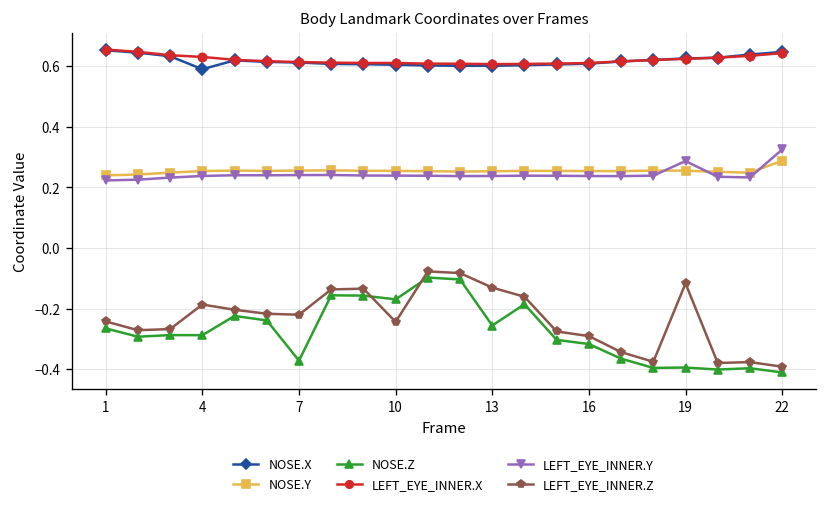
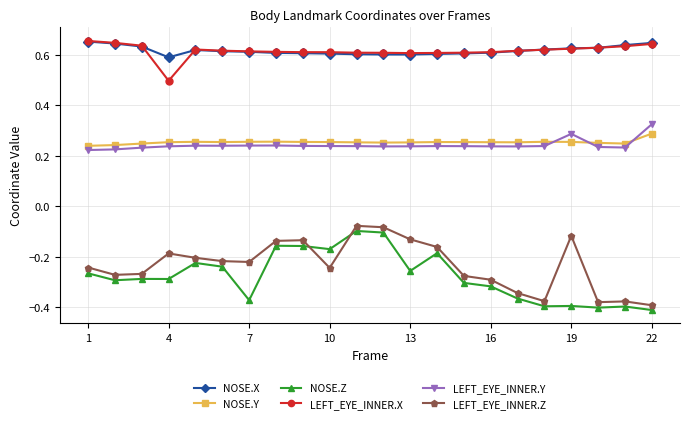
  {
    "NOSE.X": {
      "4": 0.59
    },
    "NOSE.Y": {
      "1": 0.24,
      "4": 0.25,
      "7": 0.26,
      "10": 0.25,
      "13": 0.25,
      "16": 0.25,
      "19": 0.26,
      "22": 0.29
    },
    "NOSE.Z": {
      "1": -0.27,
      "4": -0.29,
      "7": -0.37,
      "10": -0.17,
      "13": -0.26,
      "16": -0.32,
      "19": -0.39,
      "22": -0.41
    },
    "LEFT_EYE_INNER.X": {
-     "4": 0.63
+     "4": 0.50
    },
    "LEFT_EYE_INNER.Y": {
      "1": 0.22,
      "4": 0.24,
      "7": 0.24,
      "10": 0.24,
      "13": 0.24,
      "16": 0.24,
      "19": 0.29,
      "22": 0.33
    },
    "LEFT_EYE_INNER.Z": {
      "1": -0.24,
      "4": -0.19,
      "7": -0.22,
      "10": -0.24,
      "13": -0.13,
      "16": -0.29,
      "19": -0.12,
      "22": -0.39
    }
  }
